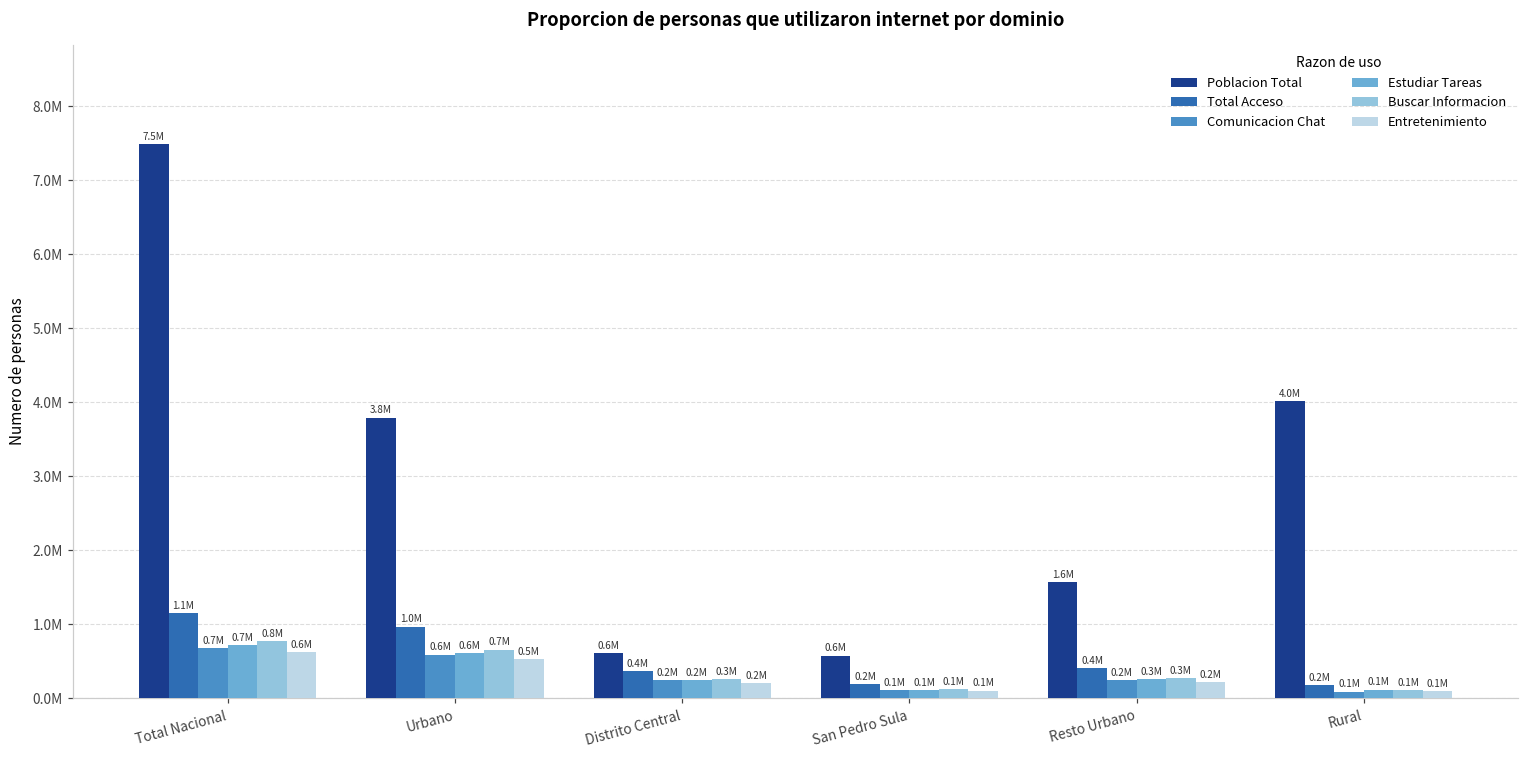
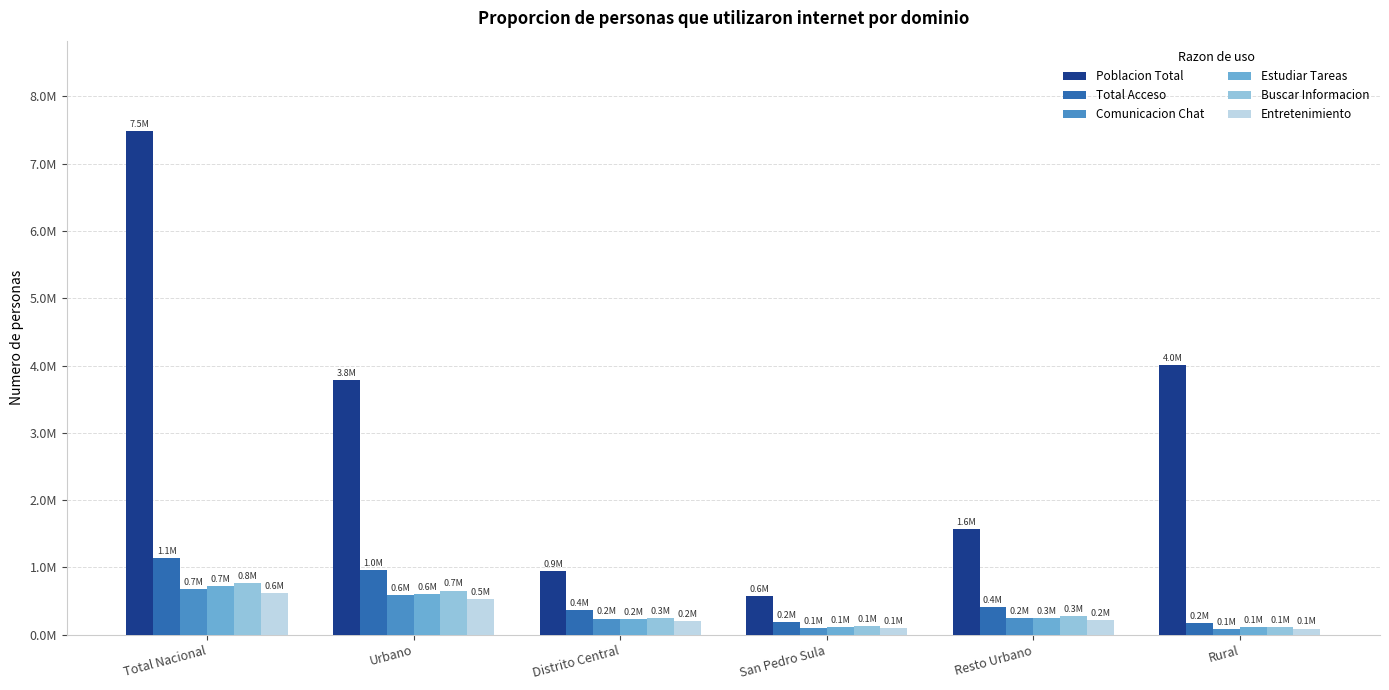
  {
    "Poblacion Total": {
      "Total Nacional": "7.5M",
      "Urbano": "3.8M",
-     "Distrito Central": "0.6M",
+     "Distrito Central": "0.9M",
      "San Pedro Sula": "0.6M",
      "Resto Urbano": "1.6M",
      "Rural": "4.0M"
    }
  }
